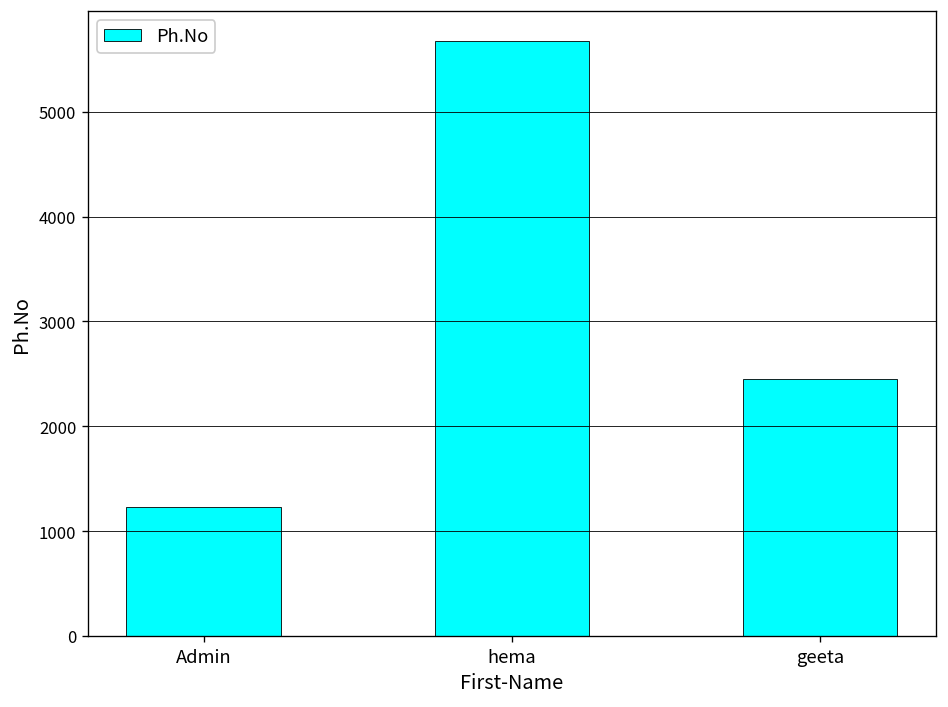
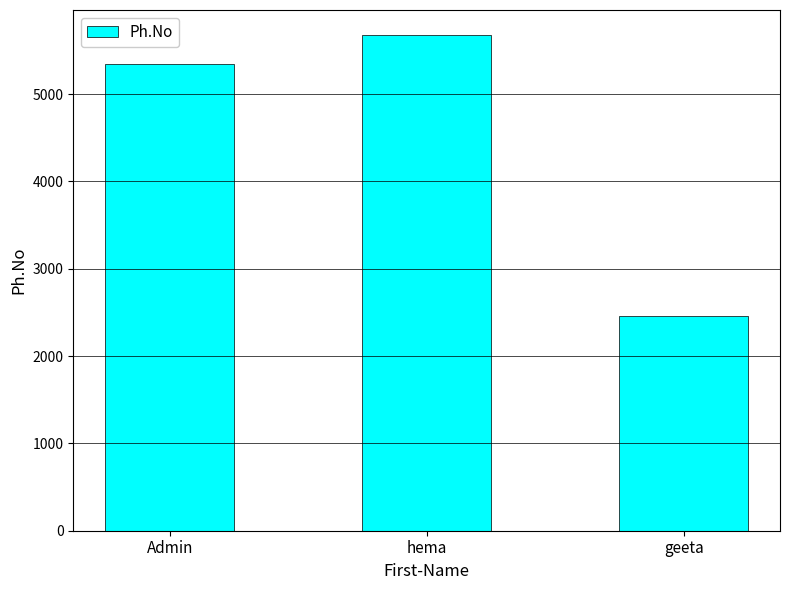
  {
-   "Admin": 1200,
+   "Admin": 5300,
    "hema": 5700,
    "geeta": 2500
  }
